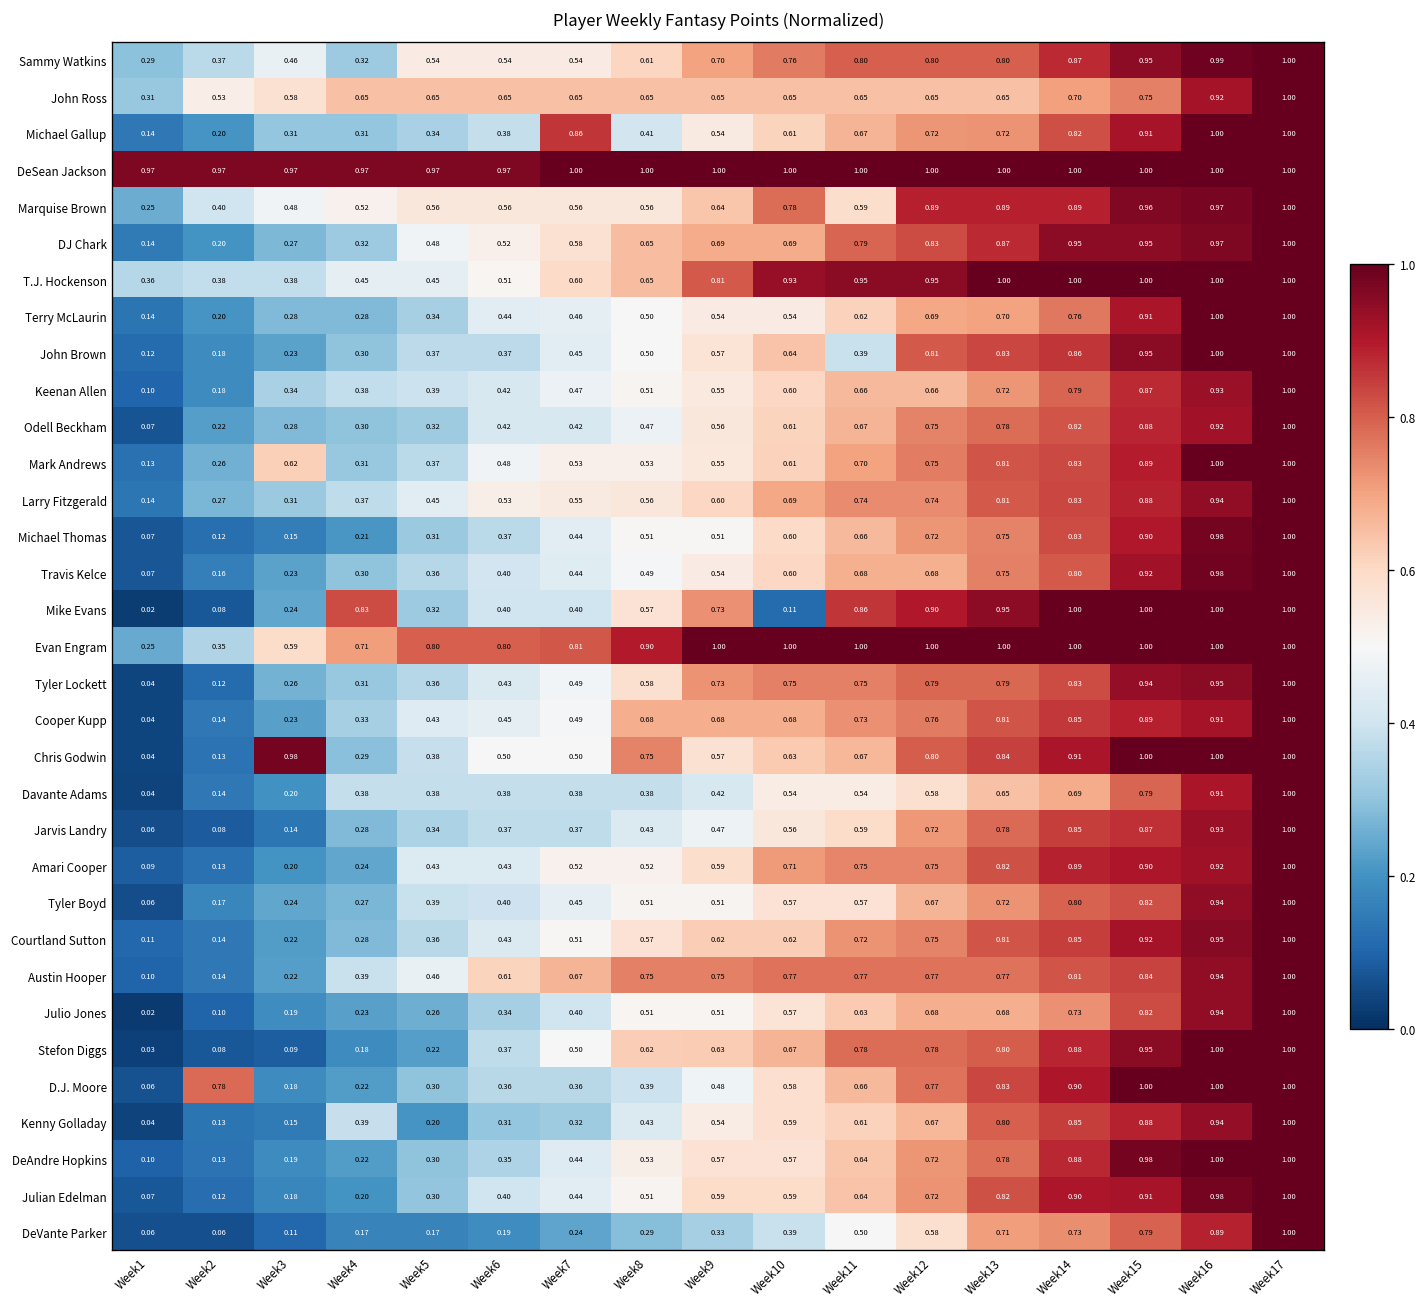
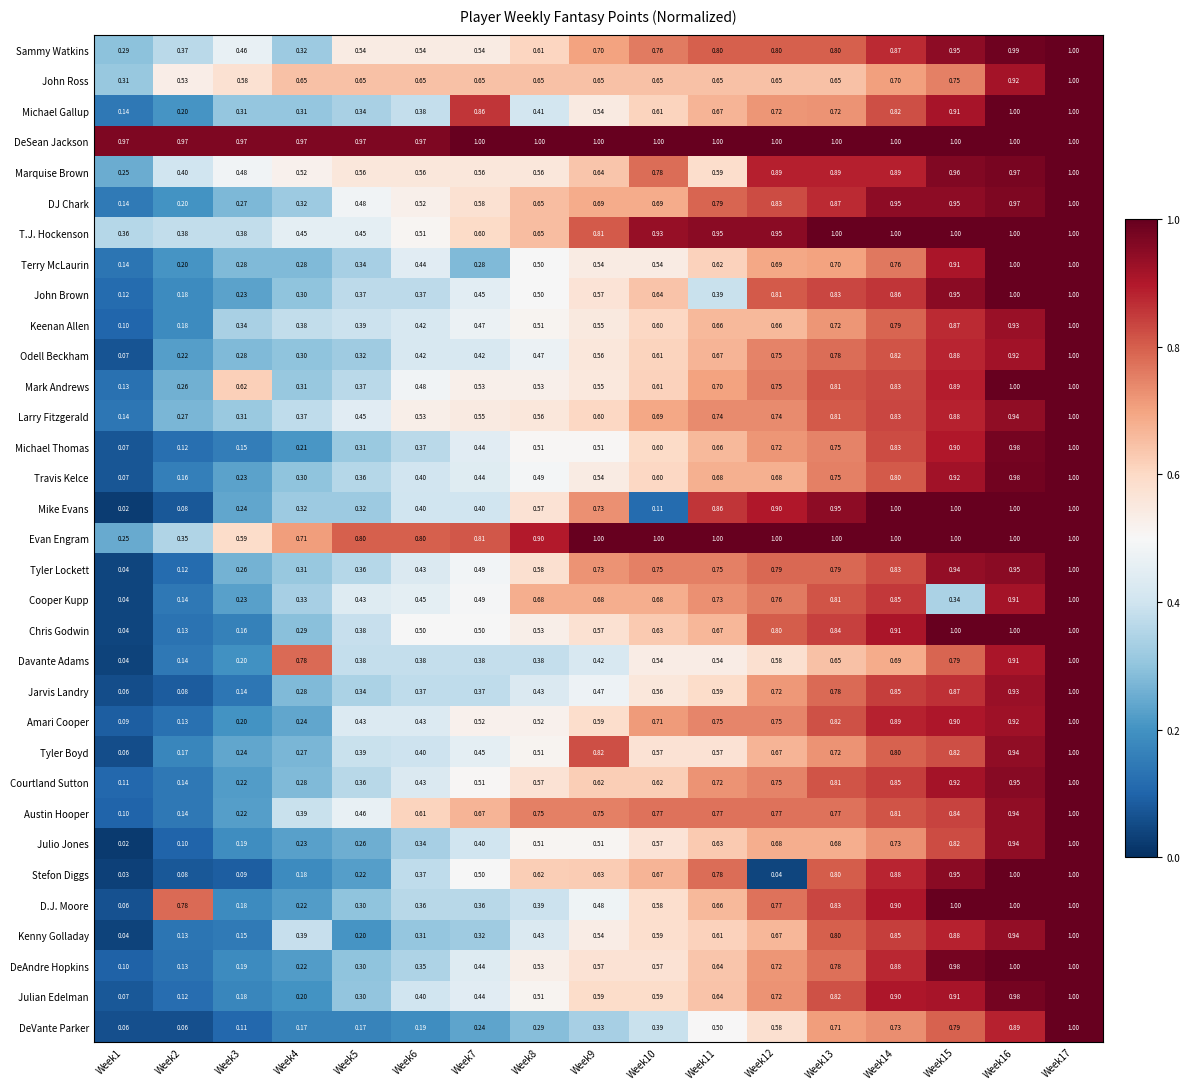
  {
    "Terry McLaurin": {
      "Week1": 0.14,
      "Week2": 0.20,
      "Week3": 0.28,
      "Week4": 0.28,
      "Week5": 0.34,
      "Week6": 0.44,
-     "Week7": 0.46,
+     "Week7": 0.28,
      "Week8": 0.50,
      "Week9": 0.54,
      "Week10": 0.54,
      "Week11": 0.62,
      "Week12": 0.69,
      "Week13": 0.70,
      "Week14": 0.76,
      "Week15": 0.91,
      "Week16": 1.00,
      "Week17": 1.00
    },
    "Mike Evans": {
      "Week1": 0.02,
      "Week2": 0.08,
      "Week3": 0.24,
-     "Week4": 0.83,
+     "Week4": 0.32,
      "Week5": 0.32,
      "Week6": 0.40,
      "Week7": 0.40,
      "Week8": 0.57,
      "Week9": 0.73,
      "Week10": 0.11,
      "Week11": 0.86,
      "Week12": 0.90,
      "Week13": 0.95,
      "Week14": 1.00,
      "Week15": 1.00,
      "Week16": 1.00,
      "Week17": 1.00
    },
    "Cooper Kupp": {
      "Week1": 0.04,
      "Week2": 0.14,
      "Week3": 0.23,
      "Week4": 0.33,
      "Week5": 0.43,
      "Week6": 0.45,
      "Week7": 0.49,
      "Week8": 0.68,
      "Week9": 0.68,
      "Week10": 0.68,
      "Week11": 0.73,
      "Week12": 0.76,
      "Week13": 0.81,
      "Week14": 0.85,
-     "Week15": 0.89,
+     "Week15": 0.34,
      "Week16": 0.91,
      "Week17": 1.00
    },
    "Chris Godwin": {
      "Week1": 0.04,
      "Week2": 0.13,
-     "Week3": 0.98,
+     "Week3": 0.16,
      "Week4": 0.29,
      "Week5": 0.38,
      "Week6": 0.50,
      "Week7": 0.50,
-     "Week8": 0.75,
+     "Week8": 0.53,
      "Week9": 0.57,
      "Week10": 0.63,
      "Week11": 0.67,
      "Week12": 0.80,
      "Week13": 0.84,
      "Week14": 0.91,
      "Week15": 1.00,
      "Week16": 1.00,
      "Week17": 1.00
    },
    "Davante Adams": {
      "Week1": 0.04,
      "Week2": 0.14,
      "Week3": 0.20,
-     "Week4": 0.38,
+     "Week4": 0.78,
      "Week5": 0.38,
      "Week6": 0.38,
      "Week7": 0.38,
      "Week8": 0.38,
      "Week9": 0.42,
      "Week10": 0.54,
      "Week11": 0.54,
      "Week12": 0.58,
      "Week13": 0.65,
      "Week14": 0.69,
      "Week15": 0.79,
      "Week16": 0.91,
      "Week17": 1.00
    },
    "Tyler Boyd": {
      "Week1": 0.06,
      "Week2": 0.17,
      "Week3": 0.24,
      "Week4": 0.27,
      "Week5": 0.39,
      "Week6": 0.40,
      "Week7": 0.45,
      "Week8": 0.51,
-     "Week9": 0.51,
+     "Week9": 0.82,
      "Week10": 0.57,
      "Week11": 0.57,
      "Week12": 0.67,
      "Week13": 0.72,
      "Week14": 0.80,
      "Week15": 0.82,
      "Week16": 0.94,
      "Week17": 1.00
    },
    "Stefon Diggs": {
      "Week1": 0.03,
      "Week2": 0.08,
      "Week3": 0.09,
      "Week4": 0.18,
      "Week5": 0.22,
      "Week6": 0.37,
      "Week7": 0.50,
      "Week8": 0.62,
      "Week9": 0.63,
      "Week10": 0.67,
      "Week11": 0.78,
-     "Week12": 0.78,
+     "Week12": 0.04,
      "Week13": 0.80,
      "Week14": 0.88,
      "Week15": 0.95,
      "Week16": 1.00,
      "Week17": 1.00
    }
  }
